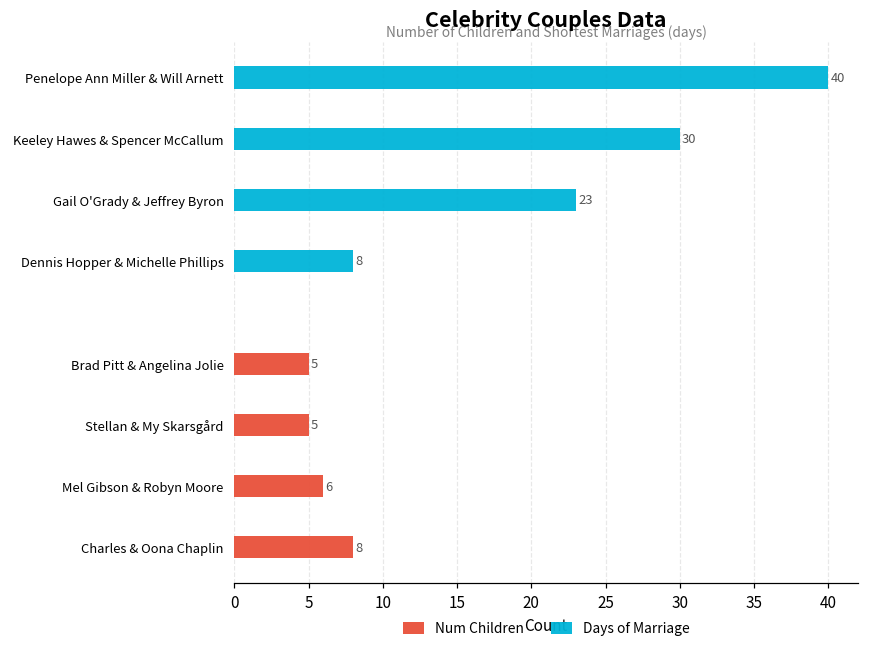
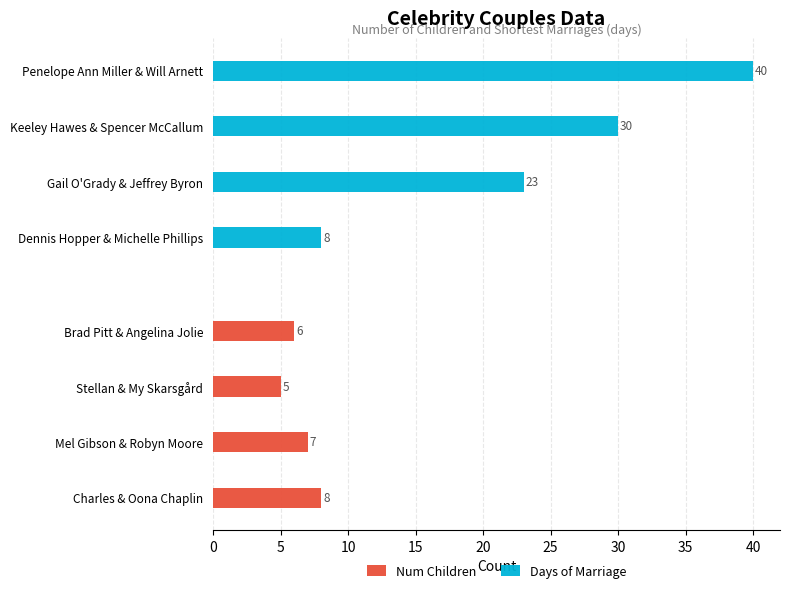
  {
    "Num Children": {
-     "Brad Pitt & Angelina Jolie": 5,
+     "Brad Pitt & Angelina Jolie": 6,
      "Stellan & My Skarsgård": 5,
-     "Mel Gibson & Robyn Moore": 6,
+     "Mel Gibson & Robyn Moore": 7,
      "Charles & Oona Chaplin": 8
    },
    "Days of Marriage": {
      "Penelope Ann Miller & Will Arnett": 40,
      "Keeley Hawes & Spencer McCallum": 30,
      "Gail O'Grady & Jeffrey Byron": 23,
      "Dennis Hopper & Michelle Phillips": 8
    }
  }
